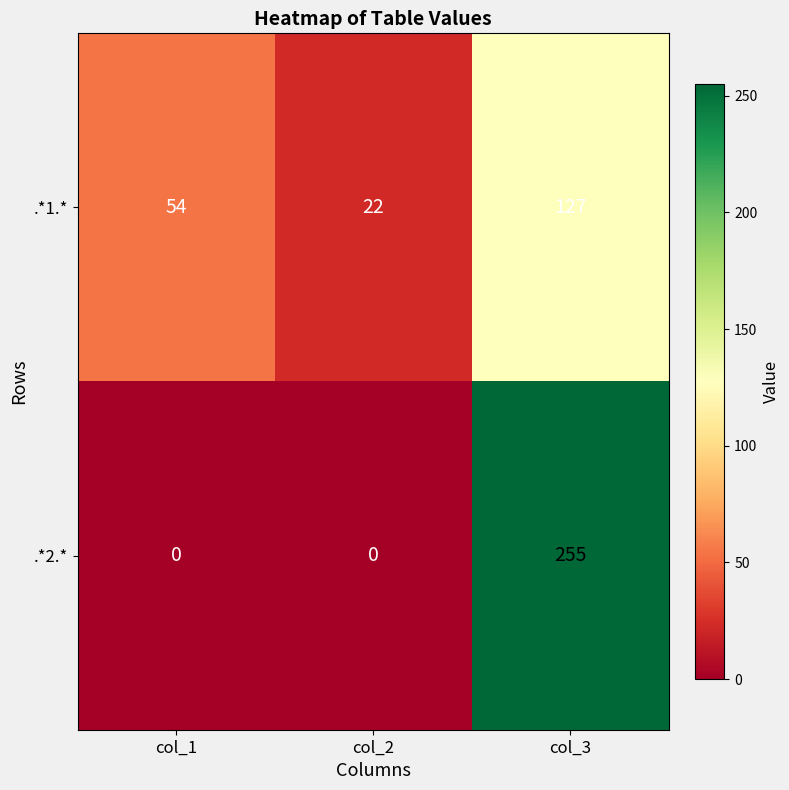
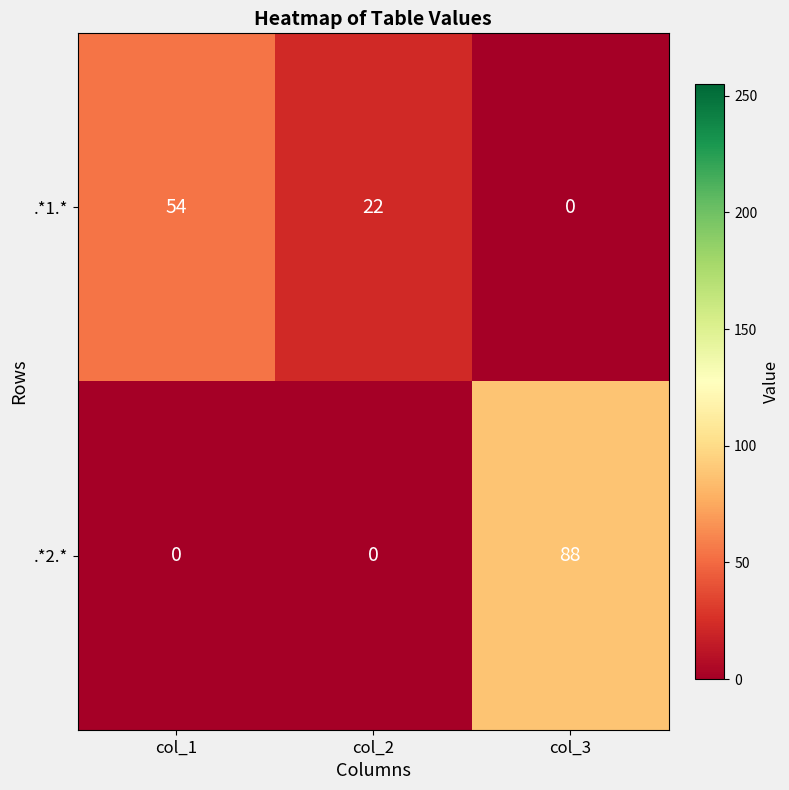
  {
    ".*1.*": {
      "col_1": 54,
      "col_2": 22,
-     "col_3": 127
+     "col_3": 0
    },
    ".*2.*": {
      "col_1": 0,
      "col_2": 0,
-     "col_3": 255
+     "col_3": 88
    }
  }
